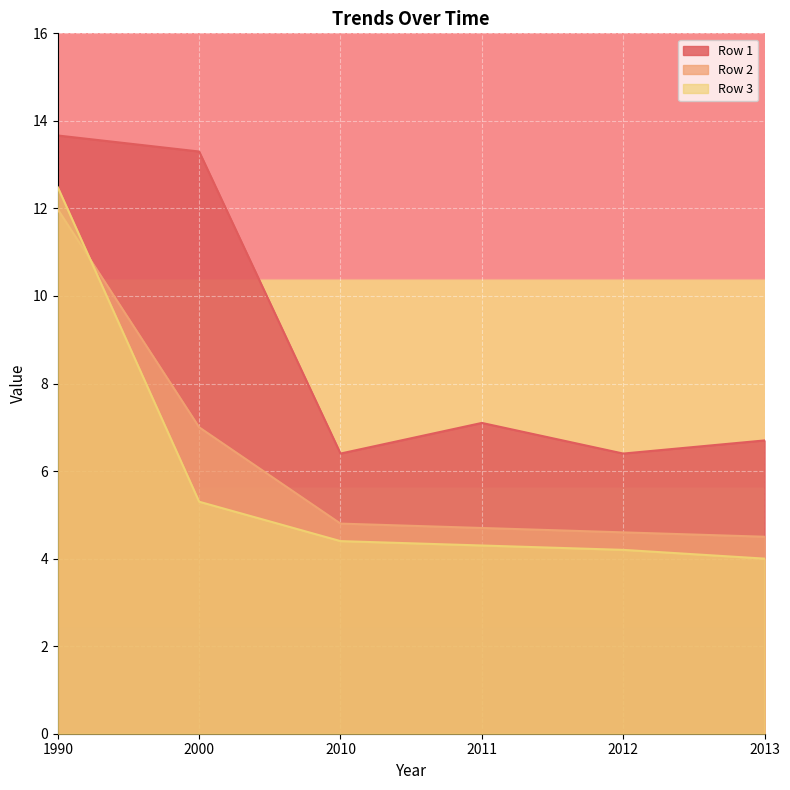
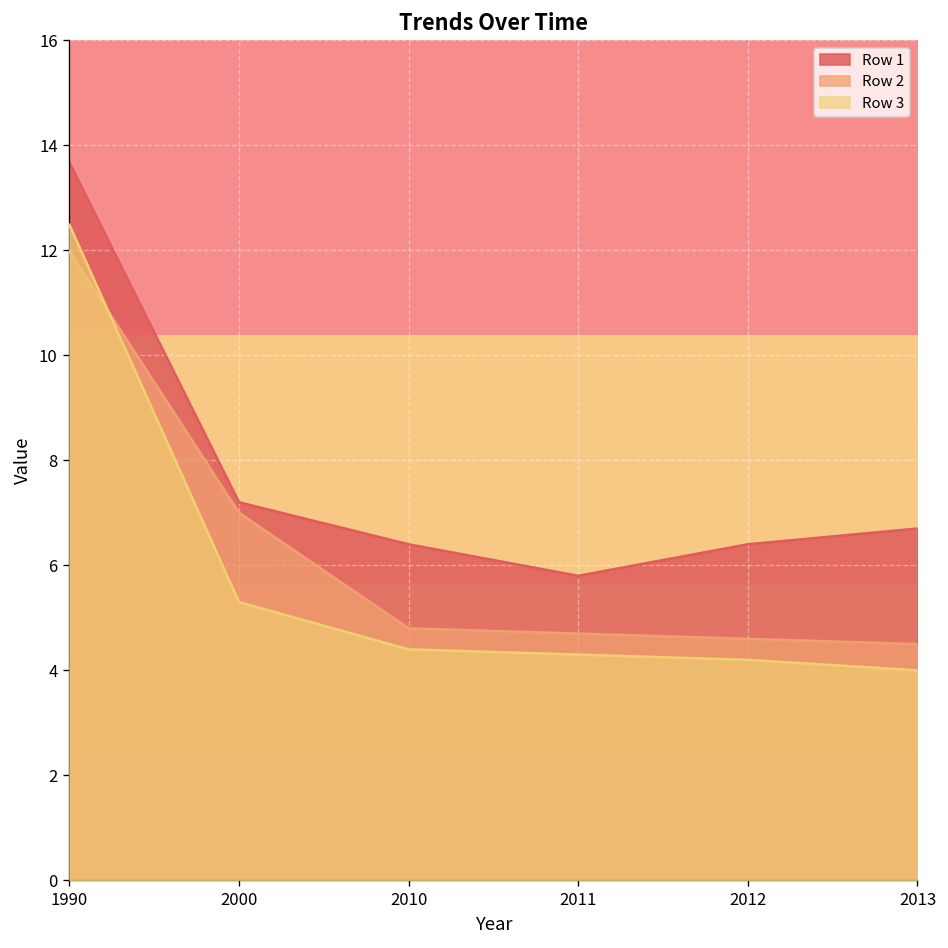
  {
    "Row 1": {
      "1990": 13.7,
-     "2000": 13.3,
+     "2000": 7.2,
      "2010": 6.4,
-     "2011": 7.1,
+     "2011": 5.8,
      "2012": 6.4,
      "2013": 6.7
    }
  }
